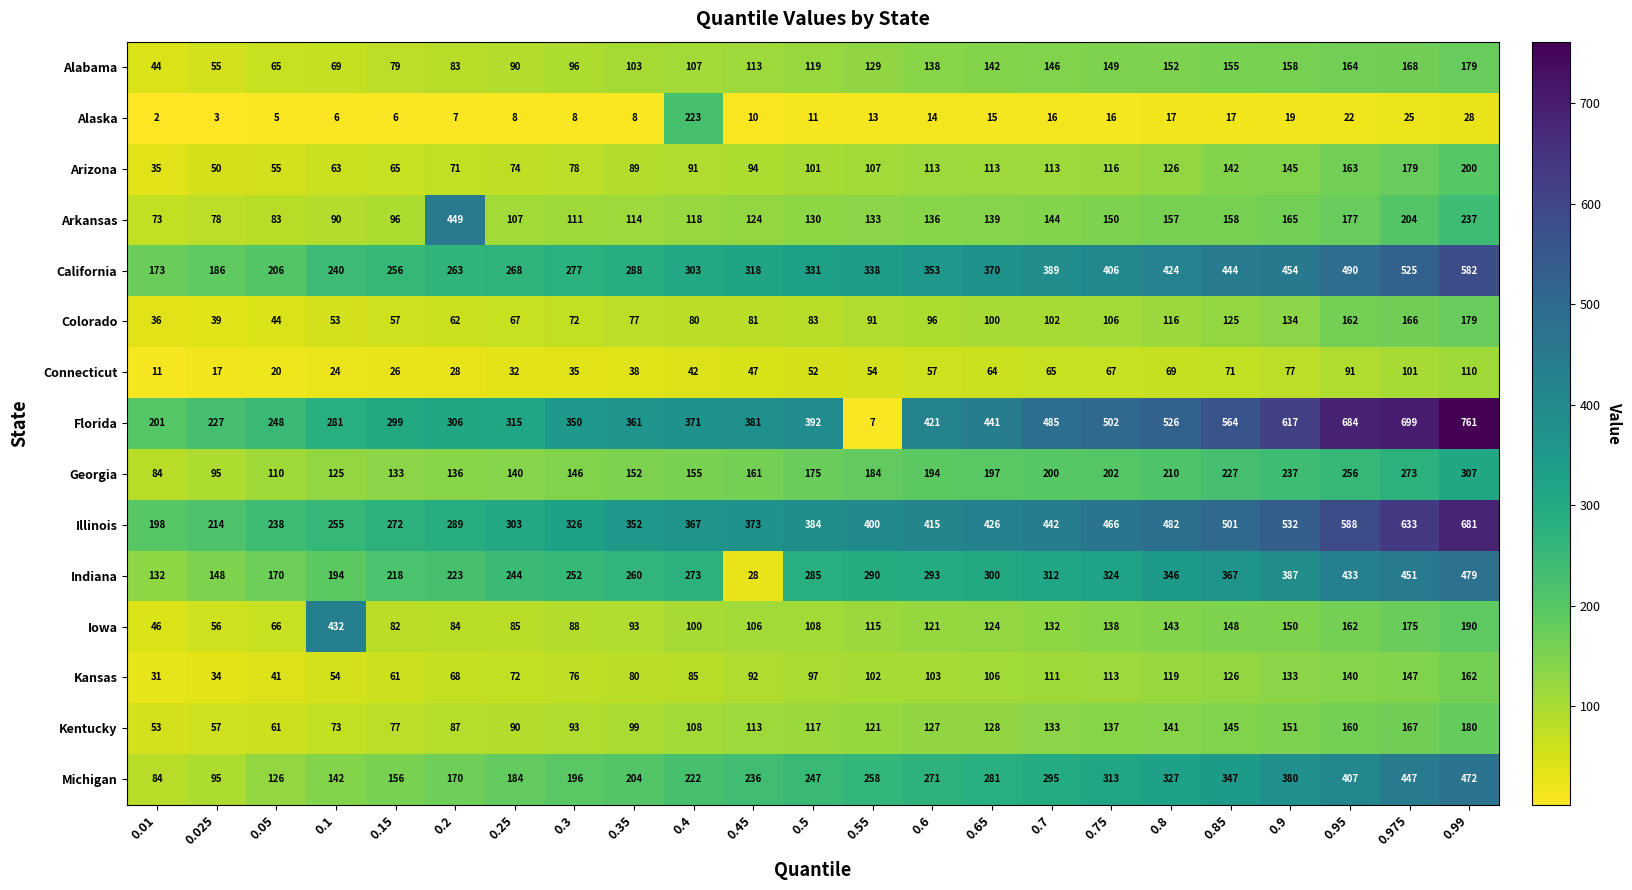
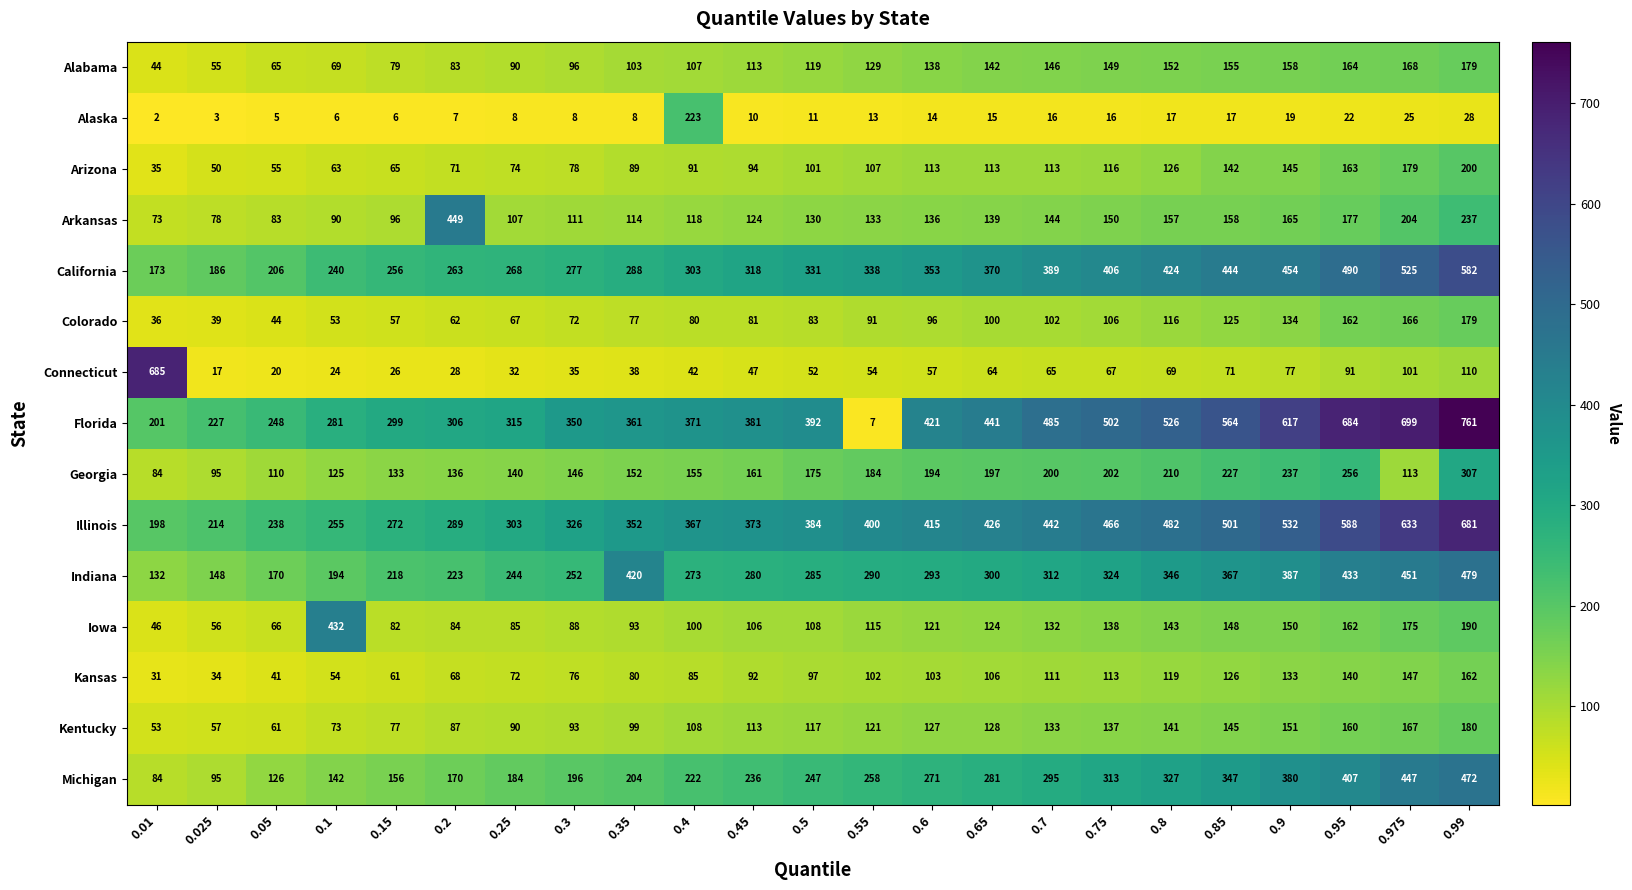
  {
    "Connecticut": {
-     "0.01": 11,
+     "0.01": 685,
      "0.025": 17,
      "0.05": 20,
      "0.1": 24,
      "0.15": 26,
      "0.2": 28,
      "0.25": 32,
      "0.3": 35,
      "0.35": 38,
      "0.4": 42,
      "0.45": 47,
      "0.5": 52,
      "0.55": 54,
      "0.6": 57,
      "0.65": 64,
      "0.7": 65,
      "0.75": 67,
      "0.8": 69,
      "0.85": 71,
      "0.9": 77,
      "0.95": 91,
      "0.975": 101,
      "0.99": 110
    },
    "Georgia": {
      "0.01": 84,
      "0.025": 95,
      "0.05": 110,
      "0.1": 125,
      "0.15": 133,
      "0.2": 136,
      "0.25": 140,
      "0.3": 146,
      "0.35": 152,
      "0.4": 155,
      "0.45": 161,
      "0.5": 175,
      "0.55": 184,
      "0.6": 194,
      "0.65": 197,
      "0.7": 200,
      "0.75": 202,
      "0.8": 210,
      "0.85": 227,
      "0.9": 237,
      "0.95": 256,
-     "0.975": 273,
+     "0.975": 113,
      "0.99": 307
    },
    "Indiana": {
      "0.01": 132,
      "0.025": 148,
      "0.05": 170,
      "0.1": 194,
      "0.15": 218,
      "0.2": 223,
      "0.25": 244,
      "0.3": 252,
-     "0.35": 260,
+     "0.35": 420,
      "0.4": 273,
-     "0.45": 28,
+     "0.45": 280,
      "0.5": 285,
      "0.55": 290,
      "0.6": 293,
      "0.65": 300,
      "0.7": 312,
      "0.75": 324,
      "0.8": 346,
      "0.85": 367,
      "0.9": 387,
      "0.95": 433,
      "0.975": 451,
      "0.99": 479
    }
  }
